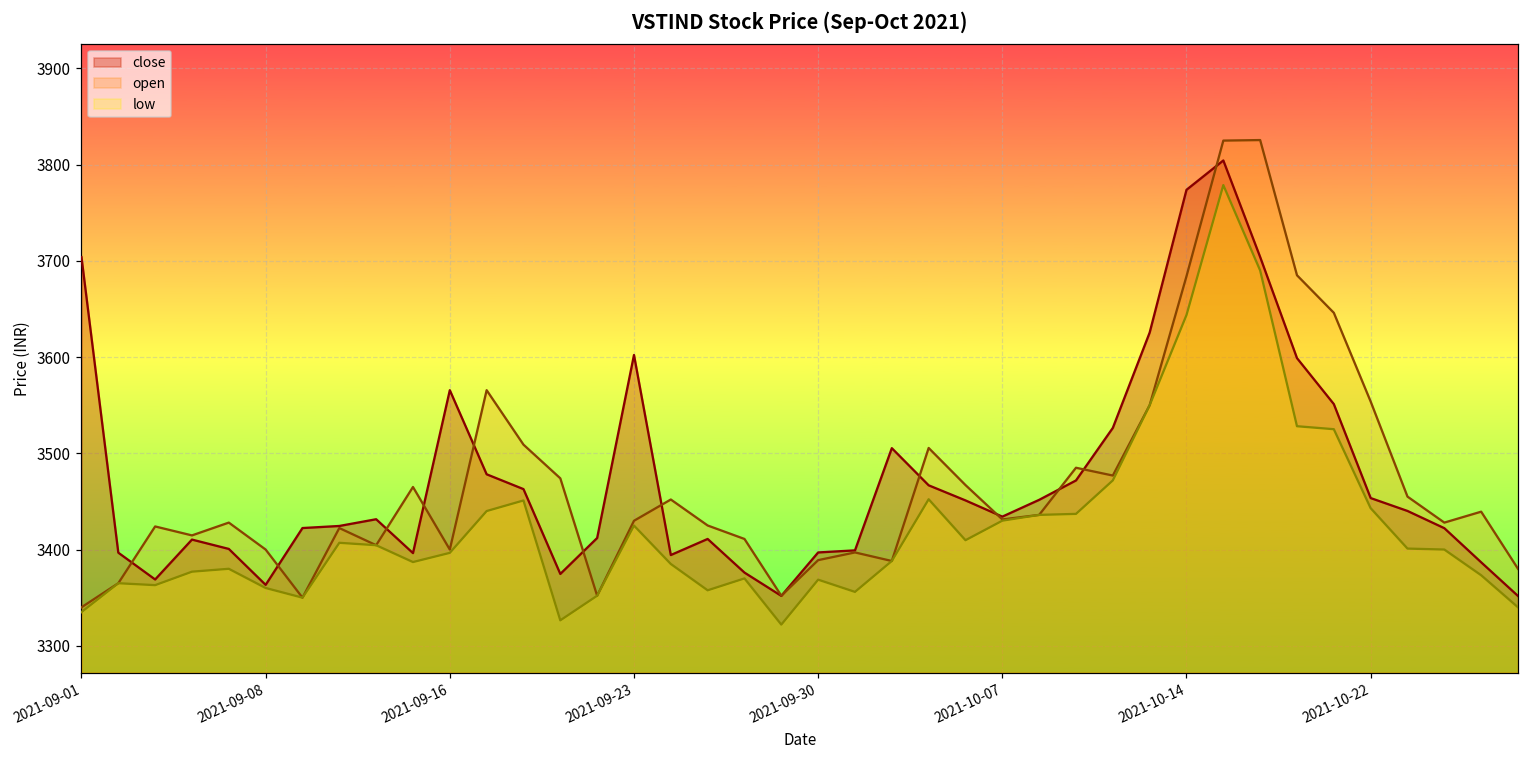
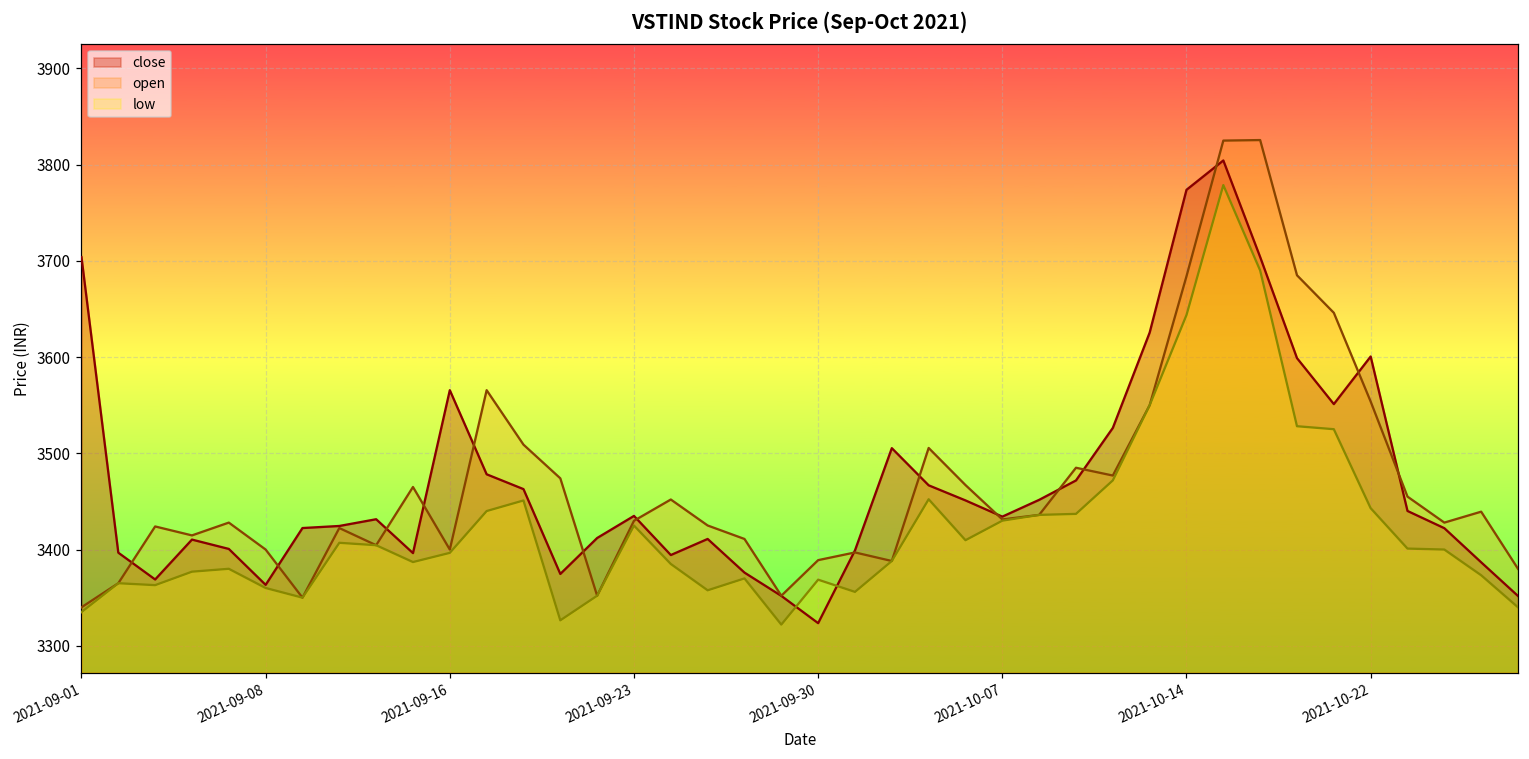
  {
    "close": {
      "2021-09-01": 3700,
      "2021-09-08": 3360,
      "2021-09-16": 3570,
-     "2021-09-23": 3600,
-     "2021-09-30": 3400,
+     "2021-09-23": 3430,
+     "2021-09-30": 3320,
      "2021-10-14": 3770,
-     "2021-10-22": 3450
+     "2021-10-22": 3600
    }
  }
